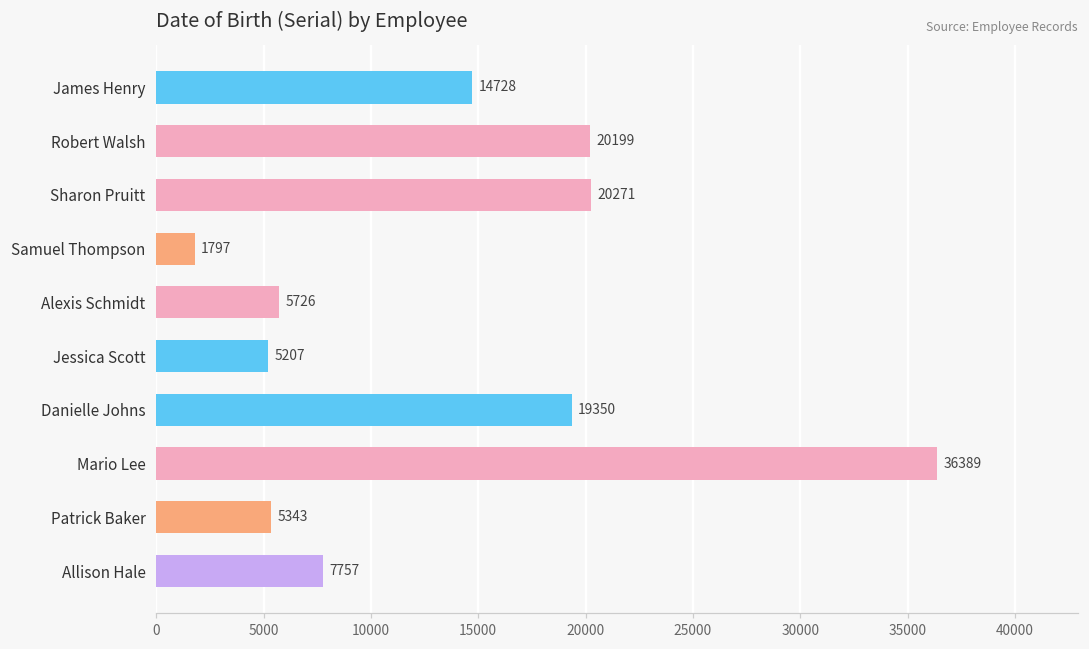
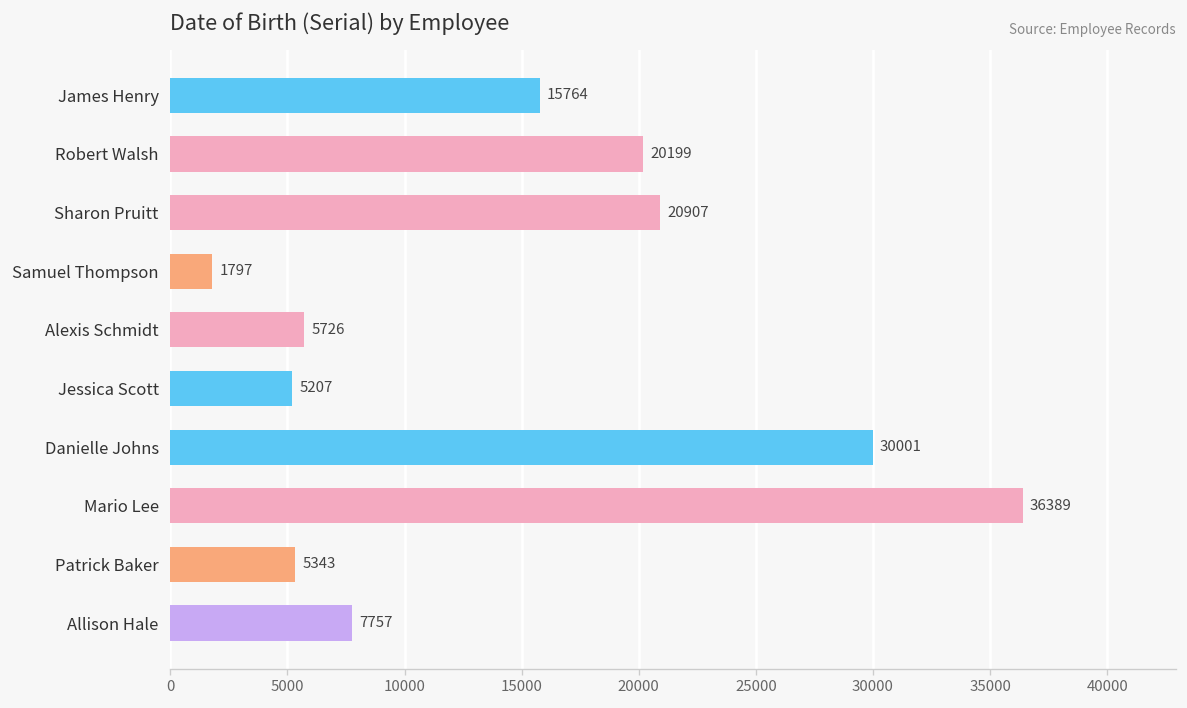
  {
-   "James Henry": 14728,
+   "James Henry": 15764,
    "Robert Walsh": 20199,
-   "Sharon Pruitt": 20271,
+   "Sharon Pruitt": 20907,
    "Samuel Thompson": 1797,
    "Alexis Schmidt": 5726,
    "Jessica Scott": 5207,
-   "Danielle Johns": 19350,
+   "Danielle Johns": 30001,
    "Mario Lee": 36389,
    "Patrick Baker": 5343,
    "Allison Hale": 7757
  }
